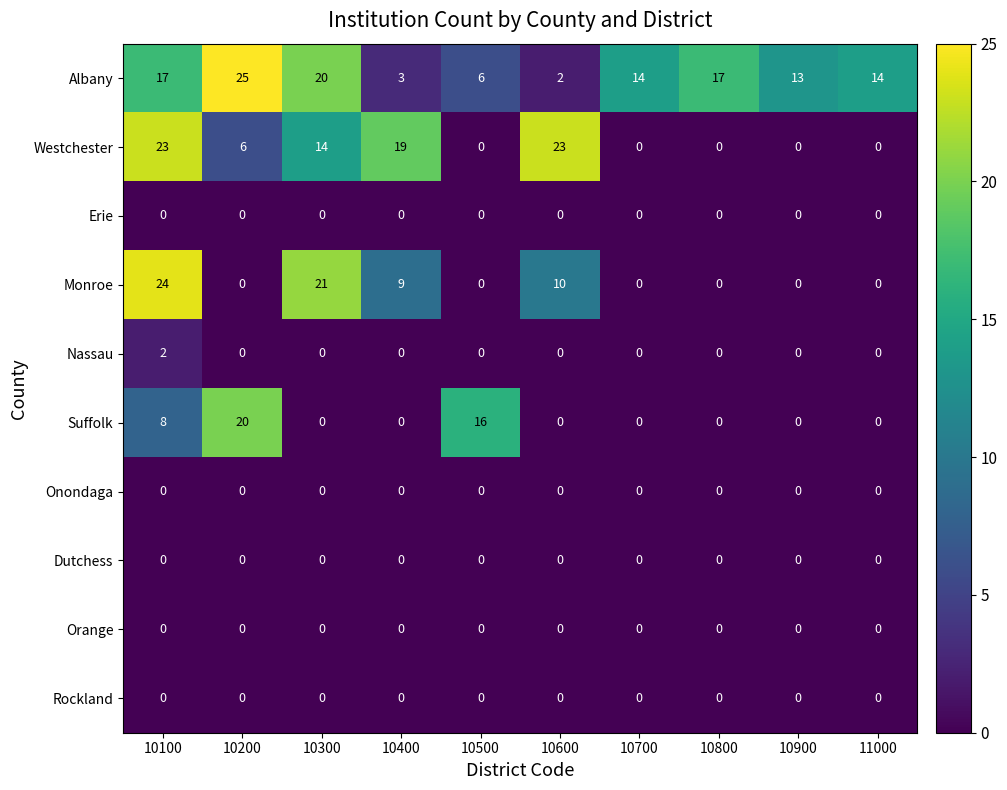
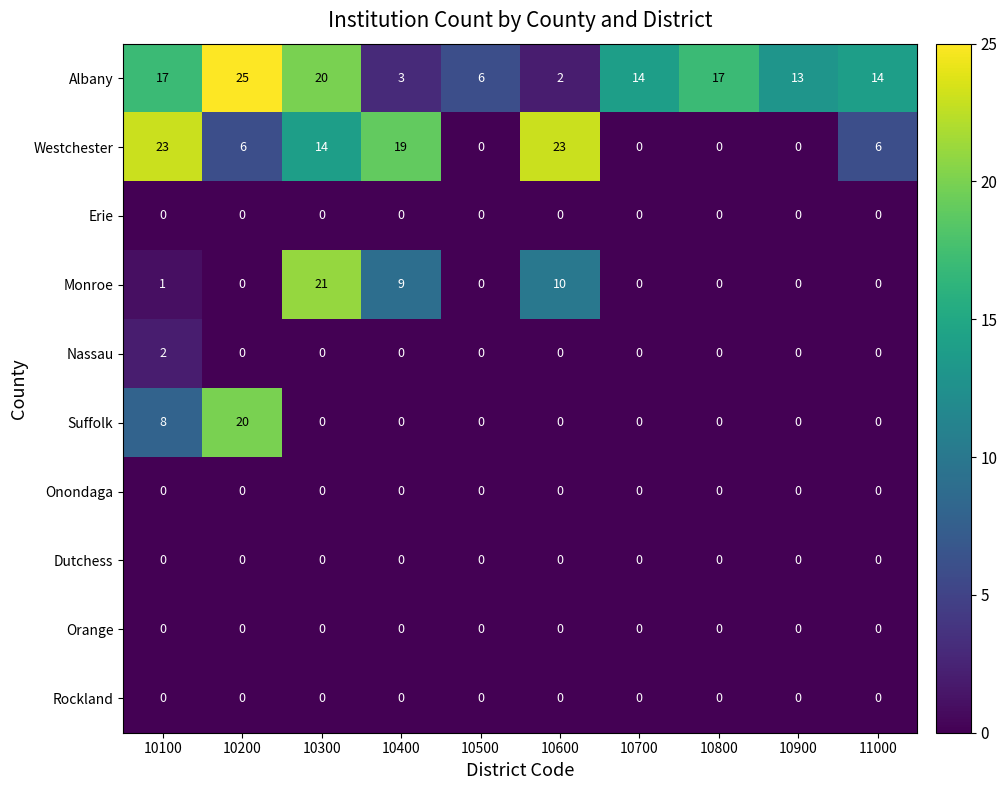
  {
    "Albany": {
      "10100": 17,
      "10200": 25,
      "10300": 20,
      "10400": 3,
      "10500": 6,
      "10600": 2,
      "10700": 14,
      "10800": 17,
      "10900": 13,
      "11000": 14
    },
    "Westchester": {
      "10100": 23,
      "10200": 6,
      "10300": 14,
      "10400": 19,
      "10500": 0,
      "10600": 23,
      "10700": 0,
      "10800": 0,
      "10900": 0,
-     "11000": 0
+     "11000": 6
    },
    "Erie": {
      "10100": 0,
      "10200": 0,
      "10300": 0,
      "10400": 0,
      "10500": 0,
      "10600": 0,
      "10700": 0,
      "10800": 0,
      "10900": 0,
      "11000": 0
    },
    "Monroe": {
-     "10100": 24,
+     "10100": 1,
      "10200": 0,
      "10300": 21,
      "10400": 9,
      "10500": 0,
      "10600": 10,
      "10700": 0,
      "10800": 0,
      "10900": 0,
      "11000": 0
    },
    "Nassau": {
      "10100": 2,
      "10200": 0,
      "10300": 0,
      "10400": 0,
      "10500": 0,
      "10600": 0,
      "10700": 0,
      "10800": 0,
      "10900": 0,
      "11000": 0
    },
    "Suffolk": {
      "10100": 8,
      "10200": 20,
      "10300": 0,
      "10400": 0,
-     "10500": 16,
+     "10500": 0,
      "10600": 0,
      "10700": 0,
      "10800": 0,
      "10900": 0,
      "11000": 0
    },
    "Onondaga": {
      "10100": 0,
      "10200": 0,
      "10300": 0,
      "10400": 0,
      "10500": 0,
      "10600": 0,
      "10700": 0,
      "10800": 0,
      "10900": 0,
      "11000": 0
    },
    "Dutchess": {
      "10100": 0,
      "10200": 0,
      "10300": 0,
      "10400": 0,
      "10500": 0,
      "10600": 0,
      "10700": 0,
      "10800": 0,
      "10900": 0,
      "11000": 0
    },
    "Orange": {
      "10100": 0,
      "10200": 0,
      "10300": 0,
      "10400": 0,
      "10500": 0,
      "10600": 0,
      "10700": 0,
      "10800": 0,
      "10900": 0,
      "11000": 0
    },
    "Rockland": {
      "10100": 0,
      "10200": 0,
      "10300": 0,
      "10400": 0,
      "10500": 0,
      "10600": 0,
      "10700": 0,
      "10800": 0,
      "10900": 0,
      "11000": 0
    }
  }
